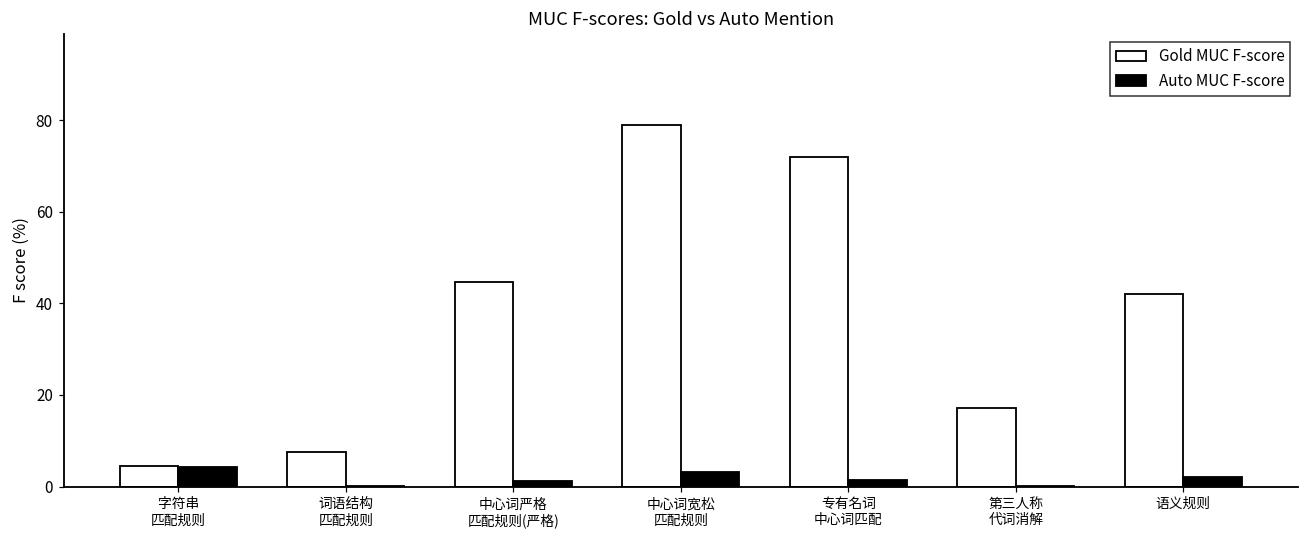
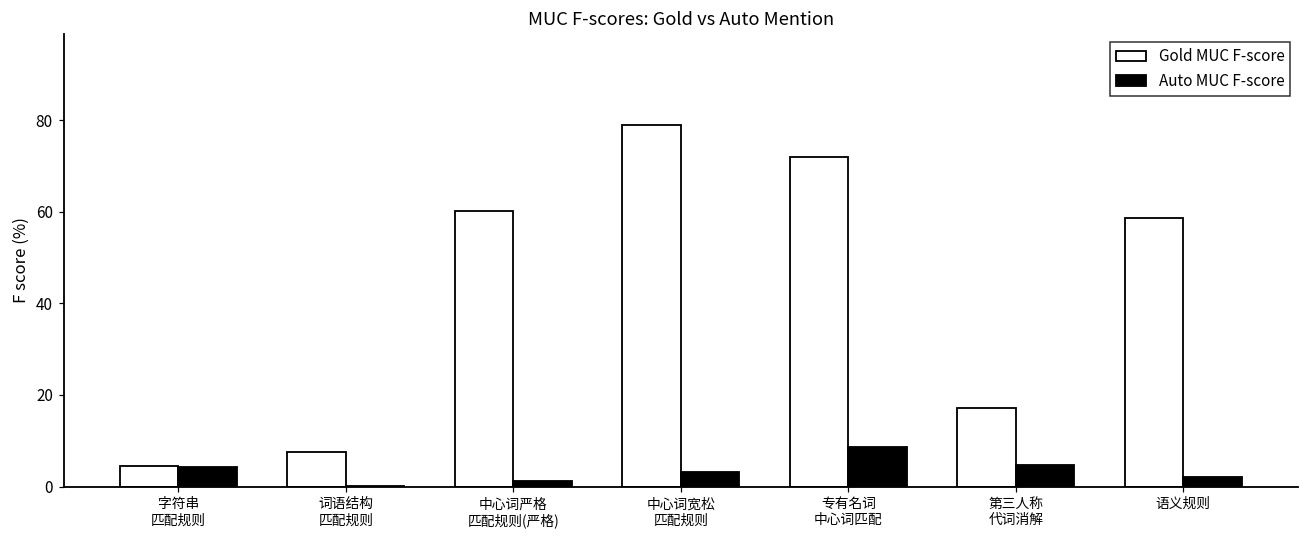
  {
    "Gold MUC F-score": {
      "字符串 匹配规则": 4,
      "词语结构 匹配规则": 8,
-     "中心词严格 匹配规则(严格)": 45,
+     "中心词严格 匹配规则(严格)": 60,
      "中心词宽松 匹配规则": 79,
      "专有名词 中心词匹配": 72,
      "第三人称 代词消解": 17,
-     "语义规则": 42
+     "语义规则": 59
    },
    "Auto MUC F-score": {
      "字符串 匹配规则": 4,
      "中心词严格 匹配规则(严格)": 1,
      "中心词宽松 匹配规则": 3,
-     "专有名词 中心词匹配": 1,
-     "第三人称 代词消解": 0,
+     "专有名词 中心词匹配": 9,
+     "第三人称 代词消解": 5,
      "语义规则": 2
    }
  }
